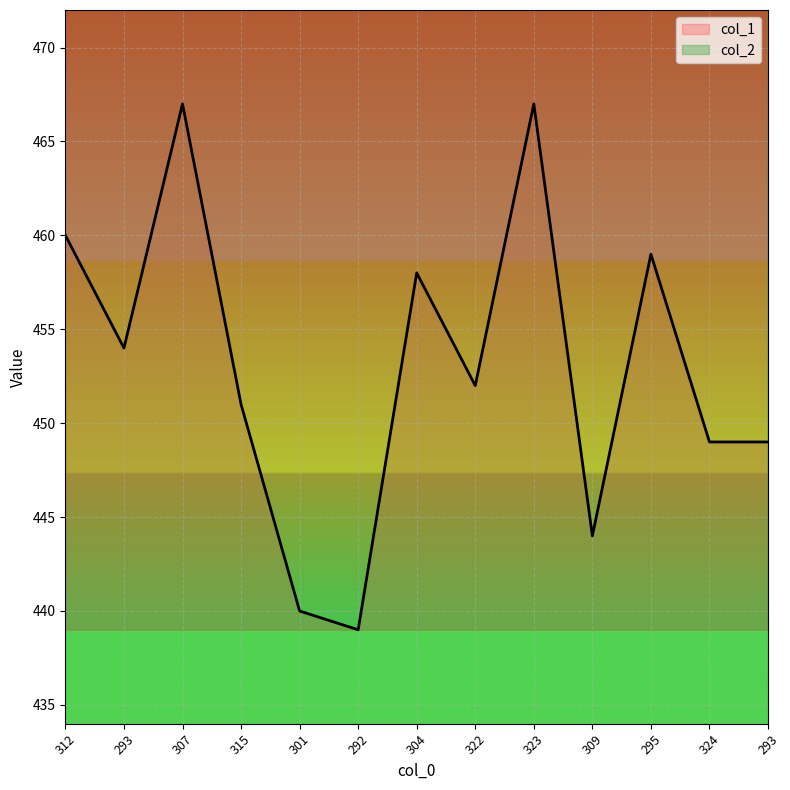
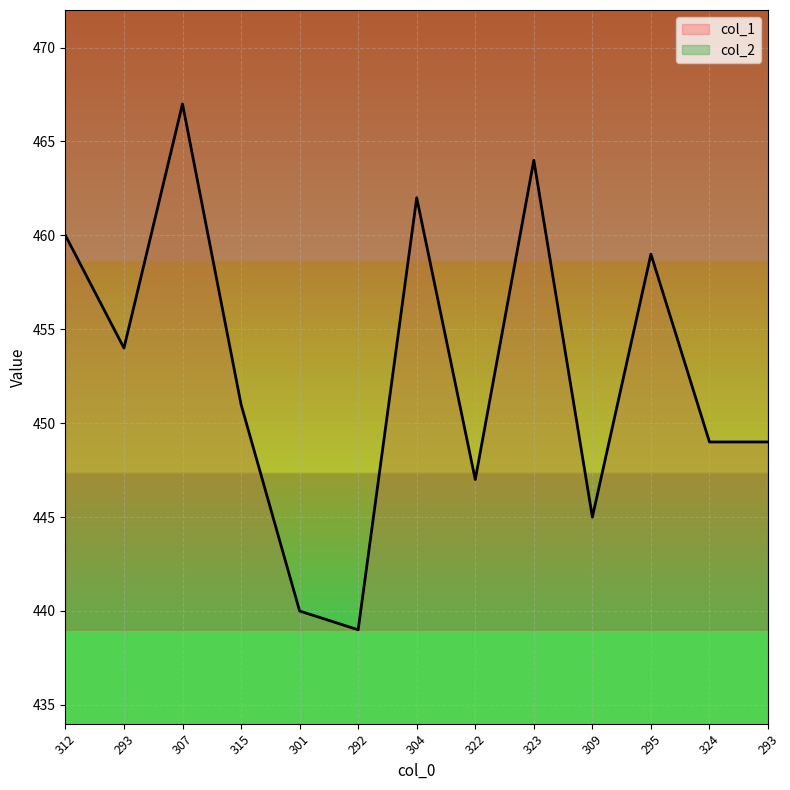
  {
    "col_1": {
      "312": 460,
      "307": 467,
      "315": 451,
      "301": 440,
      "292": 439,
-     "304": 458,
-     "322": 452,
-     "323": 467,
-     "309": 444,
+     "304": 462,
+     "322": 447,
+     "323": 464,
+     "309": 445,
      "295": 459,
      "324": 449
    }
  }
